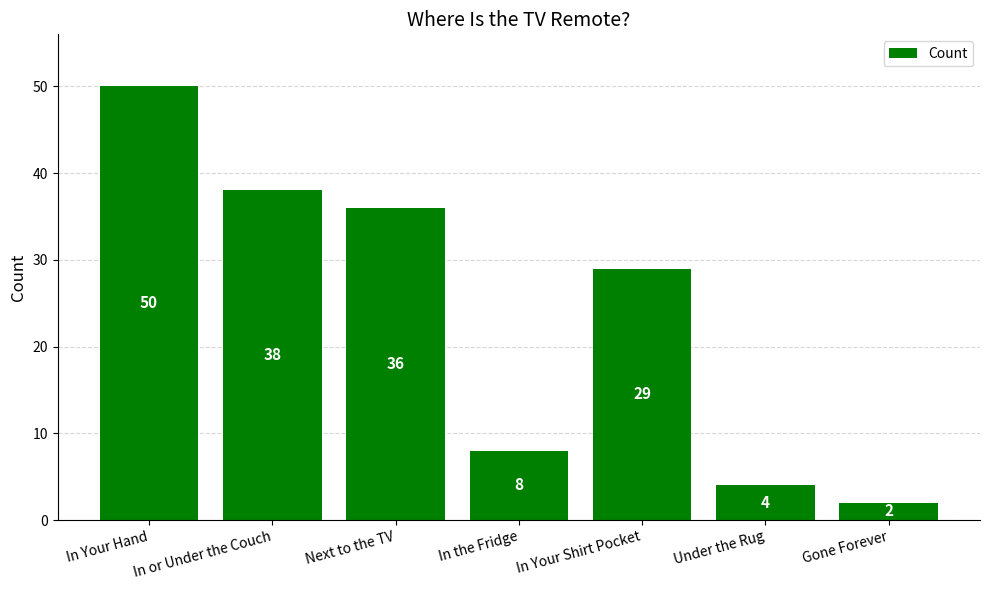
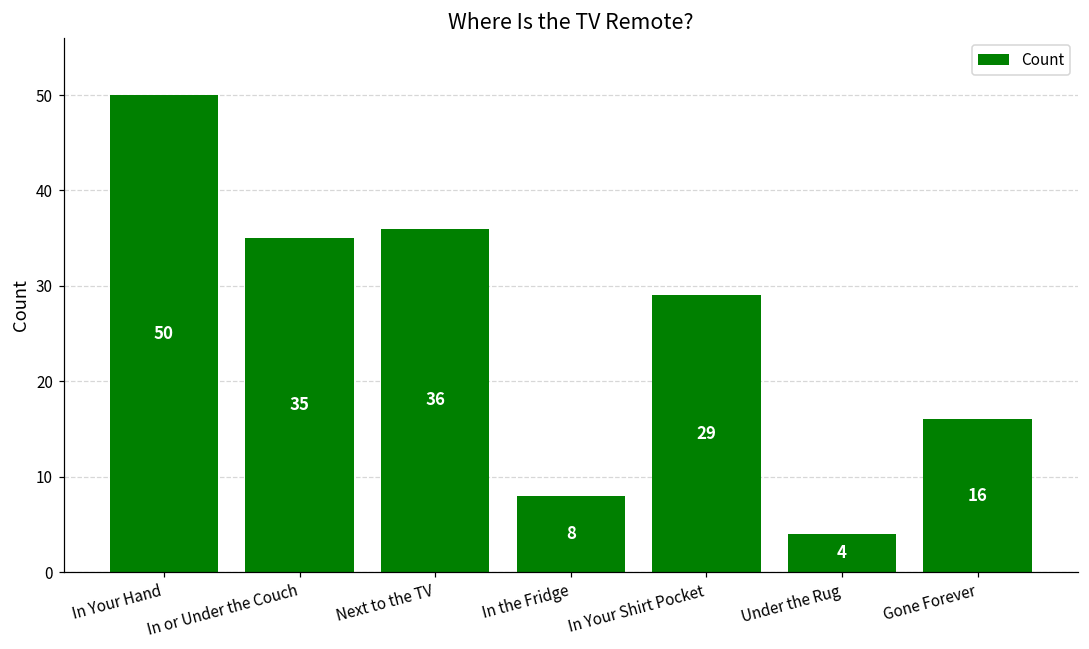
  {
    "In Your Hand": 50,
-   "In or Under the Couch": 38,
+   "In or Under the Couch": 35,
    "Next to the TV": 36,
    "In the Fridge": 8,
    "In Your Shirt Pocket": 29,
    "Under the Rug": 4,
-   "Gone Forever": 2
+   "Gone Forever": 16
  }
